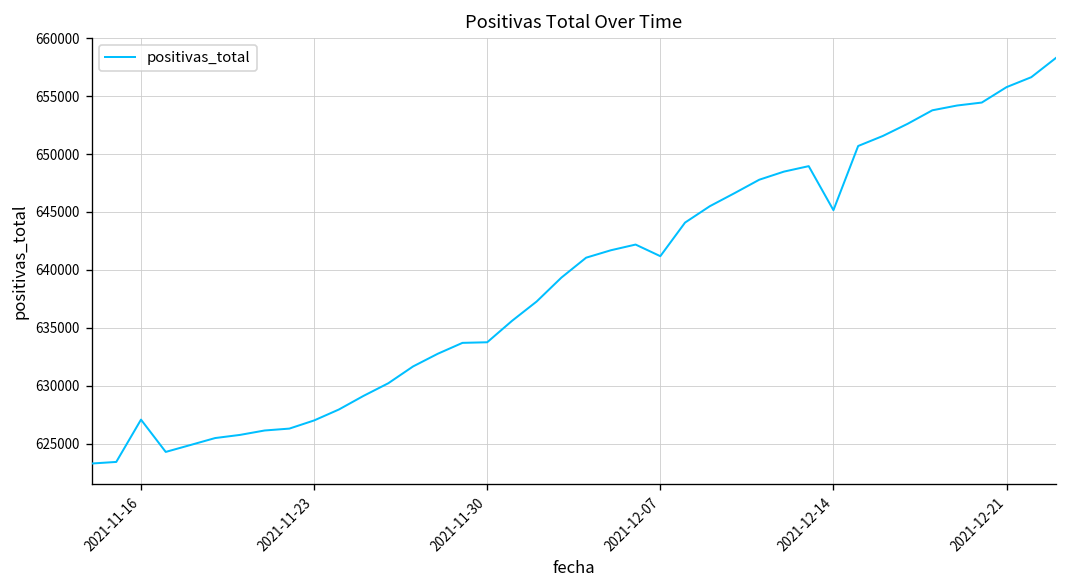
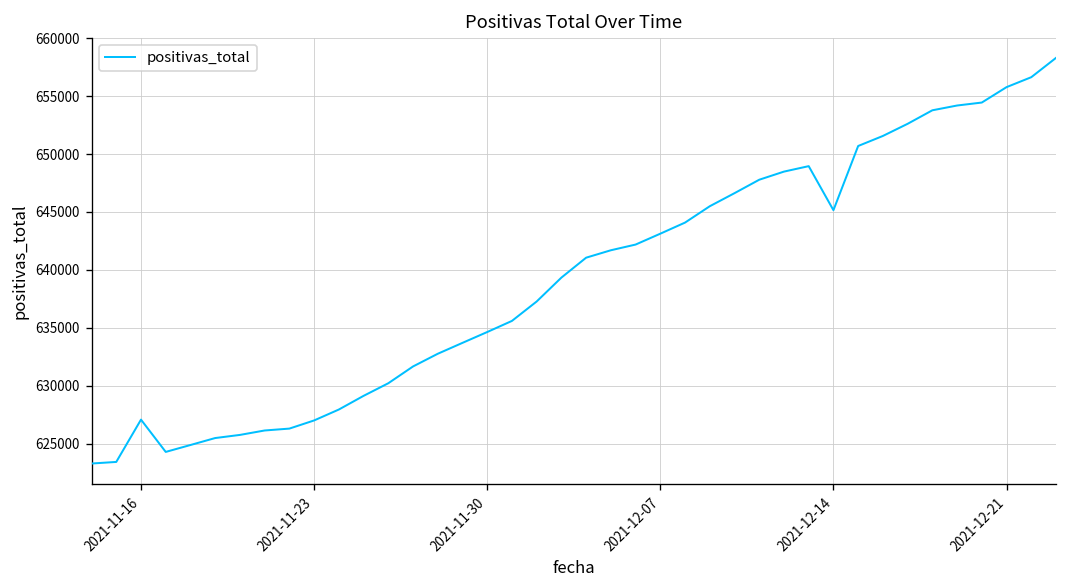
  {
    "2021-11-16": 627000,
    "2021-11-23": 627000,
-   "2021-11-30": 634000,
-   "2021-12-07": 641000,
+   "2021-11-30": 635000,
+   "2021-12-07": 643000,
    "2021-12-14": 645000,
    "2021-12-21": 656000
  }
